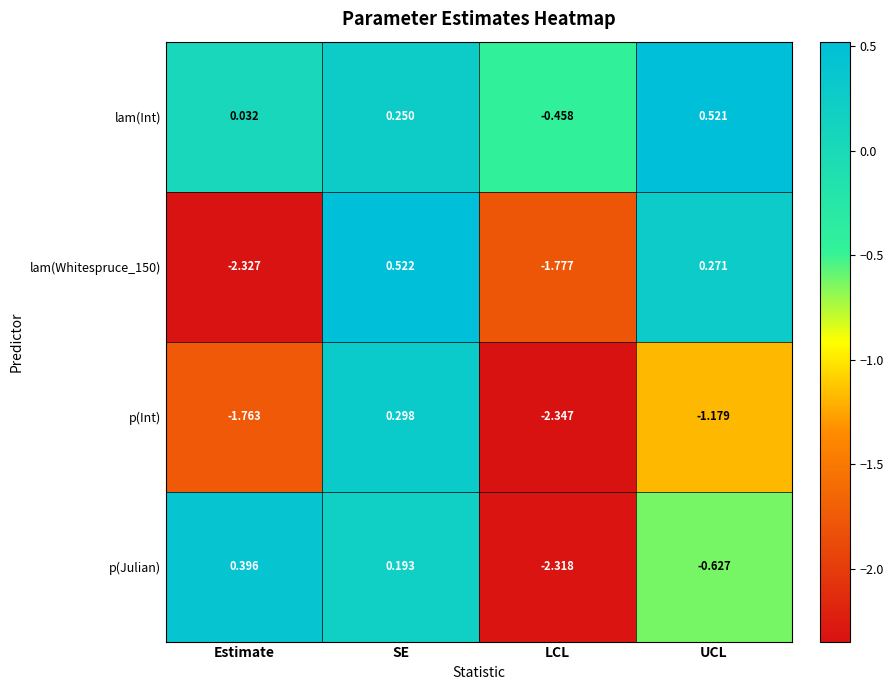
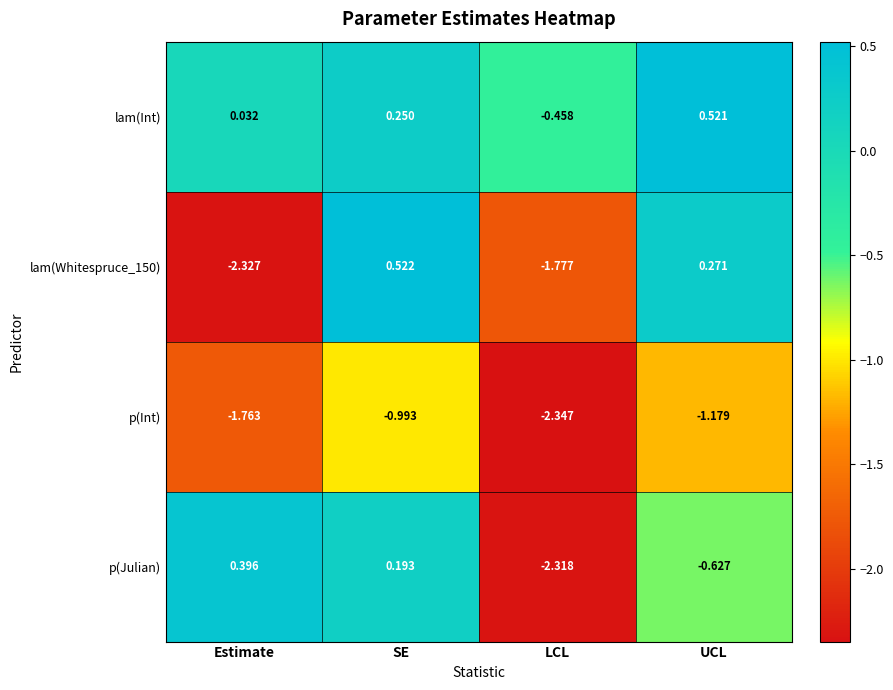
  {
    "lam(Int)": {
      "Estimate": 0.032,
      "SE": 0.250,
      "LCL": -0.458,
      "UCL": 0.521
    },
    "lam(Whitespruce_150)": {
      "Estimate": -2.327,
      "SE": 0.522,
      "LCL": -1.777,
      "UCL": 0.271
    },
    "p(Int)": {
      "Estimate": -1.763,
-     "SE": 0.298,
+     "SE": -0.993,
      "LCL": -2.347,
      "UCL": -1.179
    },
    "p(Julian)": {
      "Estimate": 0.396,
      "SE": 0.193,
      "LCL": -2.318,
      "UCL": -0.627
    }
  }
